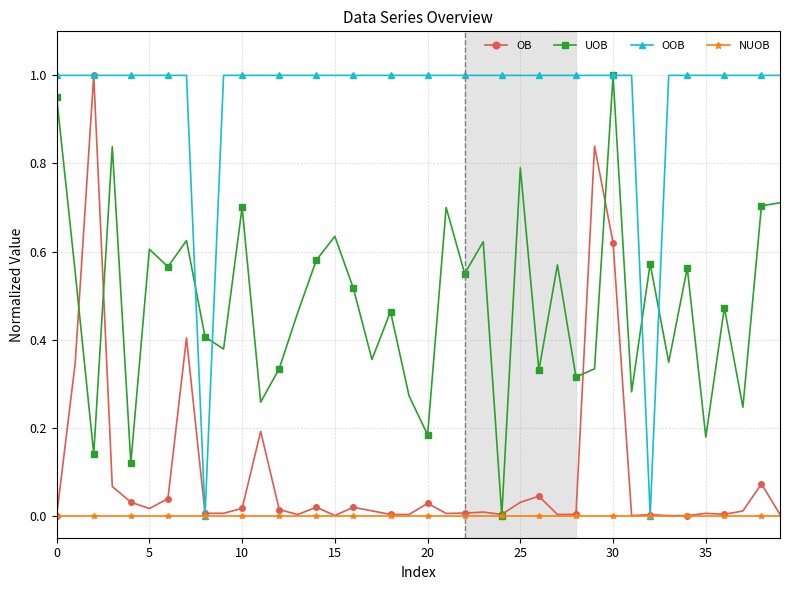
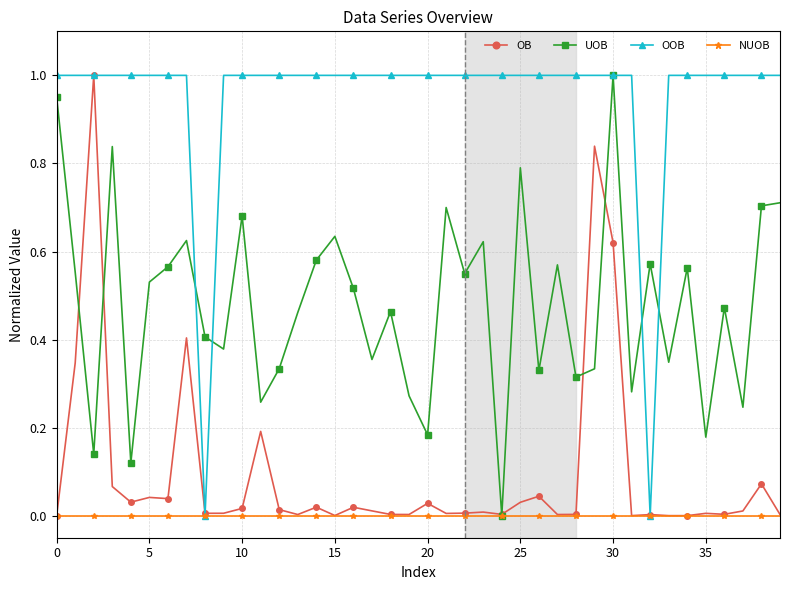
  {
    "OB": {
-     "5": 0.02,
+     "5": 0.04,
      "10": 0.02,
      "20": 0.03,
      "25": 0.03,
      "30": 0.62
    },
    "UOB": {
      "0": 0.95,
-     "5": 0.61,
-     "10": 0.70,
+     "5": 0.53,
+     "10": 0.68,
      "15": 0.63,
      "20": 0.18,
      "25": 0.79,
      "35": 0.18
    },
    "OOB": {
      "0": 1.00,
      "5": 1.00,
      "10": 1.00,
      "15": 1.00,
      "20": 1.00,
      "25": 1.00,
      "35": 1.00
    },
    "NUOB": {
      "5": 0.00,
      "10": 0.00,
      "20": 0.00,
      "25": 0.00,
      "30": 0.00
    }
  }
